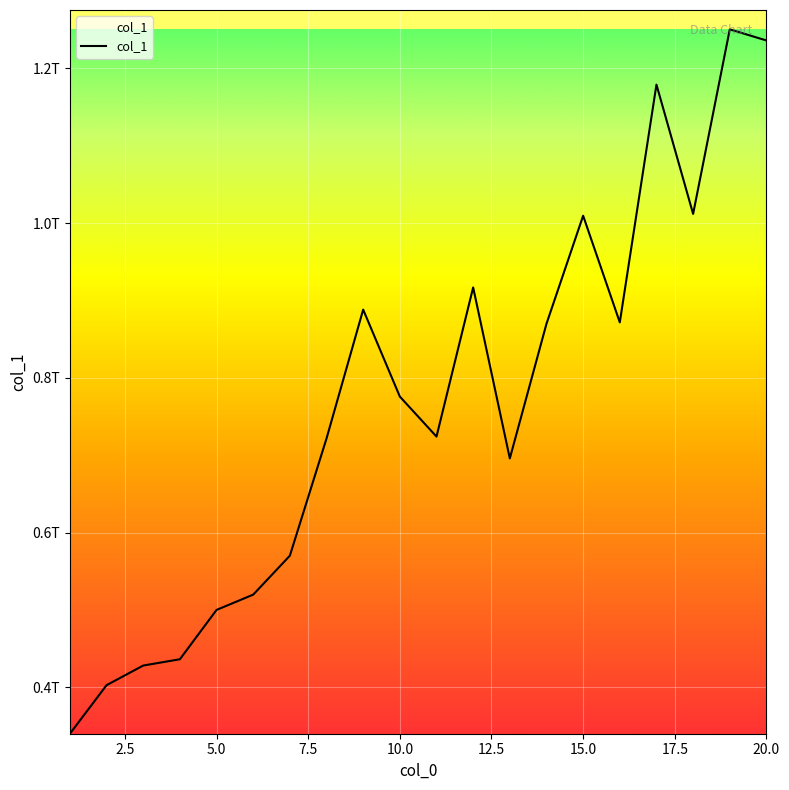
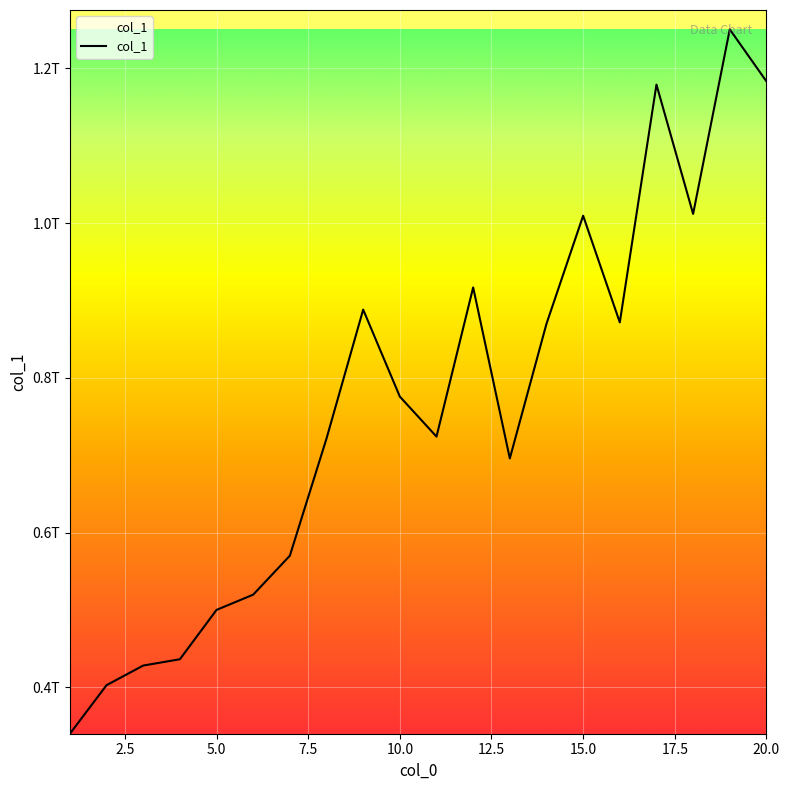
  {
    "5.0": "0.50T",
    "10.0": "0.78T",
    "15.0": "1.01T",
-   "20.0": "1.24T"
+   "20.0": "1.18T"
  }
